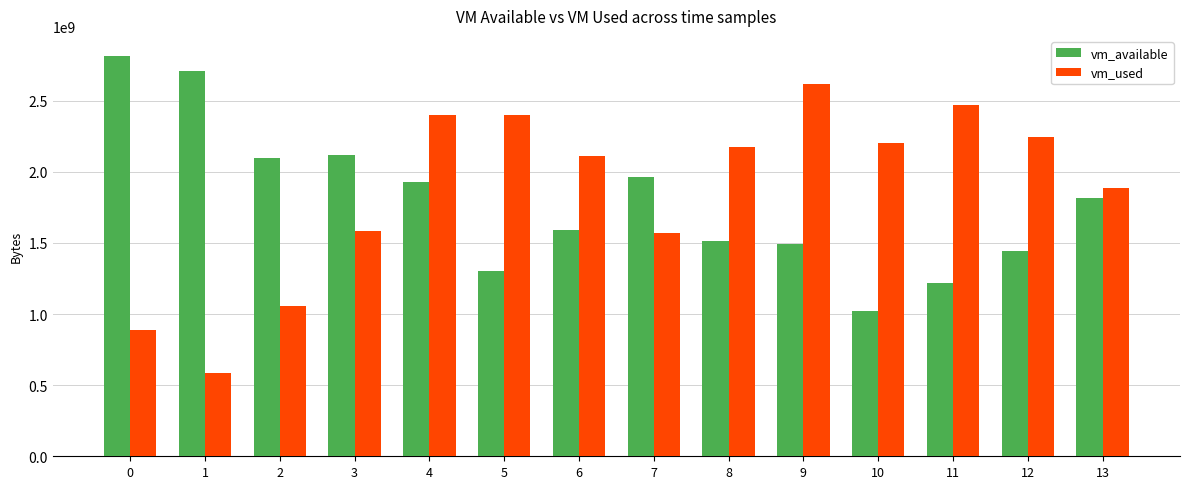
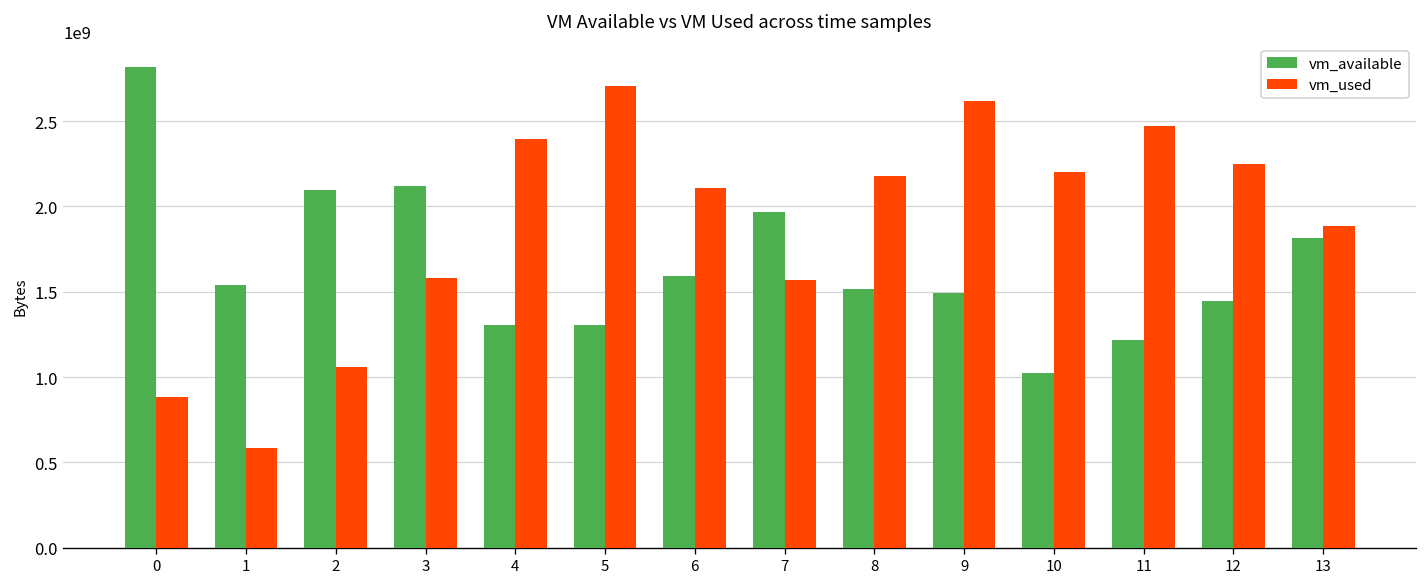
  {
    "vm_available": {
      "0": 2810000000,
-     "1": 2710000000,
+     "1": 1540000000,
      "2": 2100000000,
      "3": 2120000000,
-     "4": 1930000000,
+     "4": 1300000000,
      "5": 1300000000,
      "6": 1590000000,
      "7": 1970000000,
      "8": 1520000000,
      "9": 1490000000,
      "10": 1020000000,
      "11": 1220000000,
      "12": 1440000000,
      "13": 1810000000
    },
    "vm_used": {
      "0": 890000000,
      "1": 580000000,
      "2": 1060000000,
      "3": 1580000000,
      "4": 2400000000,
-     "5": 2400000000,
+     "5": 2700000000,
      "6": 2110000000,
      "7": 1570000000,
      "8": 2180000000,
      "9": 2620000000,
      "10": 2200000000,
      "11": 2470000000,
      "12": 2250000000,
      "13": 1890000000
    }
  }
